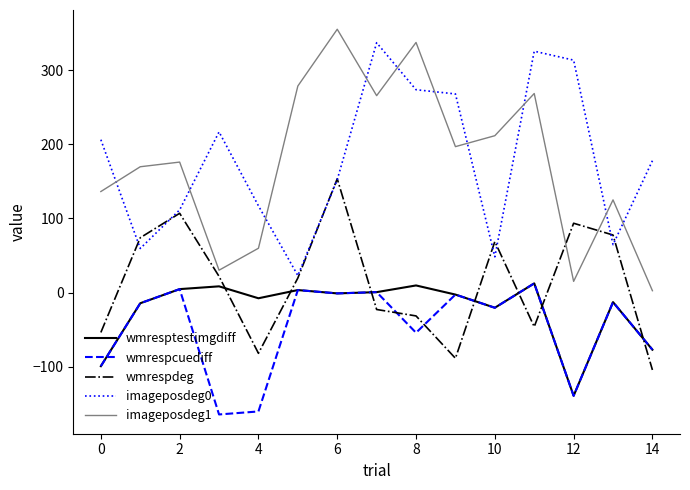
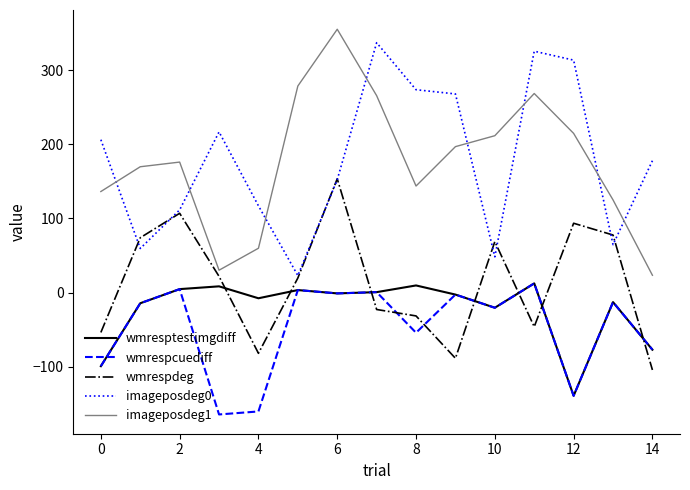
  {
    "imageposdeg1": {
      "0": 140,
      "2": 180,
      "4": 60,
      "6": 360,
-     "8": 340,
+     "8": 140,
      "10": 210,
-     "12": 20,
-     "14": 0
+     "12": 220,
+     "14": 20
    }
  }
